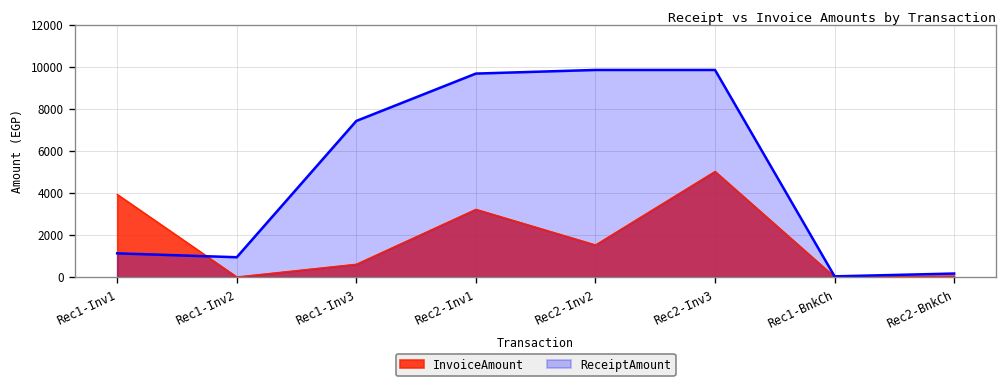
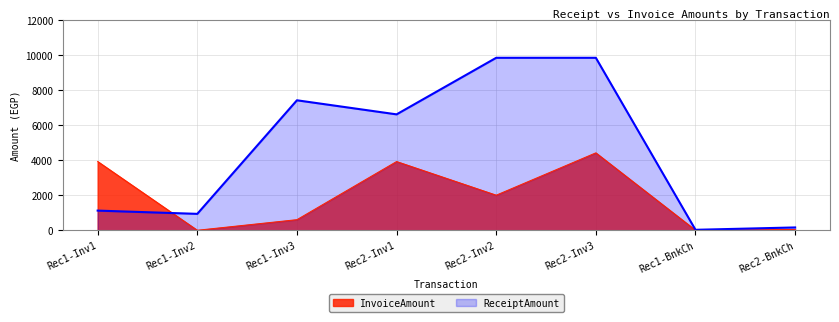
  {
    "InvoiceAmount": {
      "Rec1-Inv1": 3900,
      "Rec1-Inv2": 0,
      "Rec1-Inv3": 600,
-     "Rec2-Inv1": 3200,
-     "Rec2-Inv2": 1500,
-     "Rec2-Inv3": 5000
+     "Rec2-Inv1": 3900,
+     "Rec2-Inv2": 2000,
+     "Rec2-Inv3": 4400
    },
    "ReceiptAmount": {
      "Rec1-Inv1": 1100,
      "Rec1-Inv2": 900,
      "Rec1-Inv3": 7400,
-     "Rec2-Inv1": 9700,
+     "Rec2-Inv1": 6600,
      "Rec2-Inv2": 9900,
      "Rec2-Inv3": 9900
    }
  }
